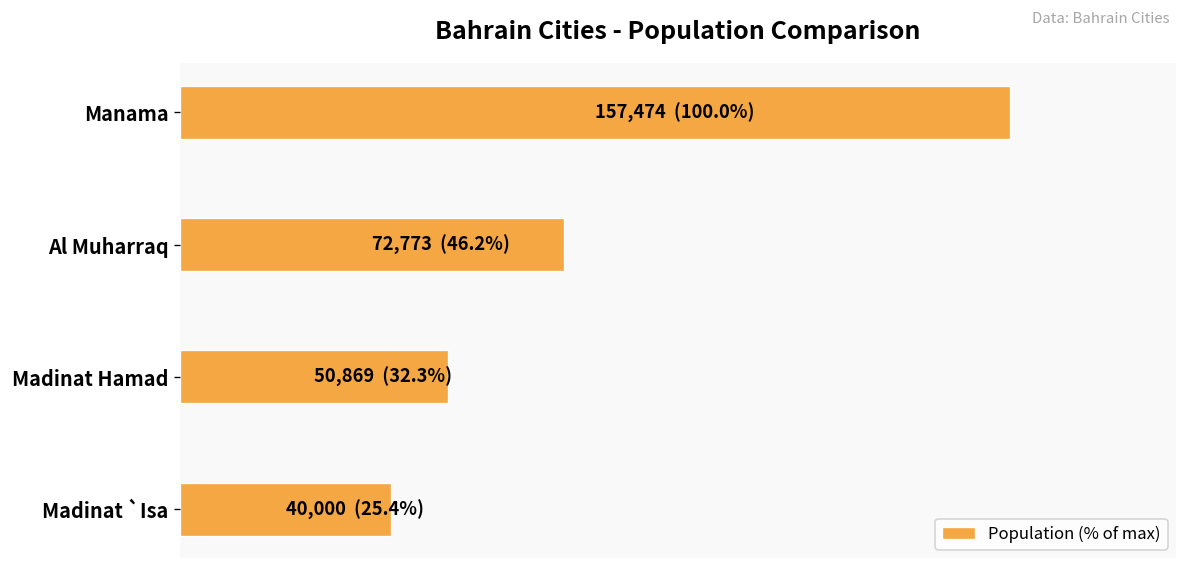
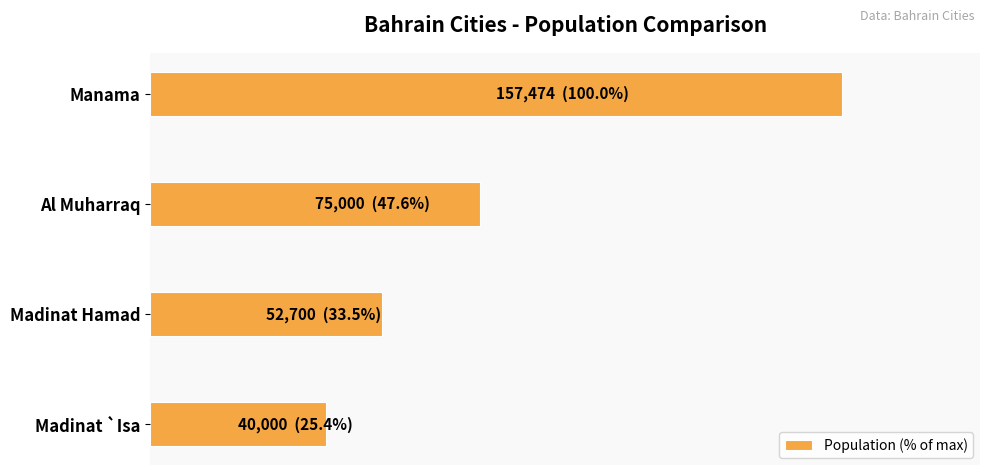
  {
    "Manama": "(100.0%)",
-   "Al Muharraq": "72,773 (46.2%)",
-   "Madinat Hamad": "50,869 (32.3%)",
+   "Al Muharraq": "75,000 (47.6%)",
+   "Madinat Hamad": "52,700 (33.5%)",
    "Madinat `Isa": "(25.4%)"
  }
